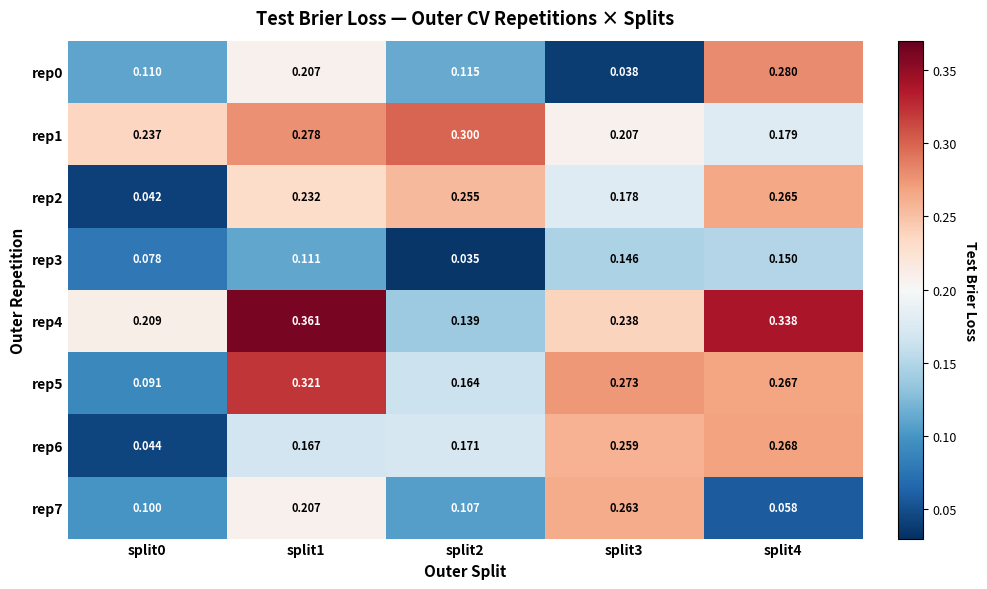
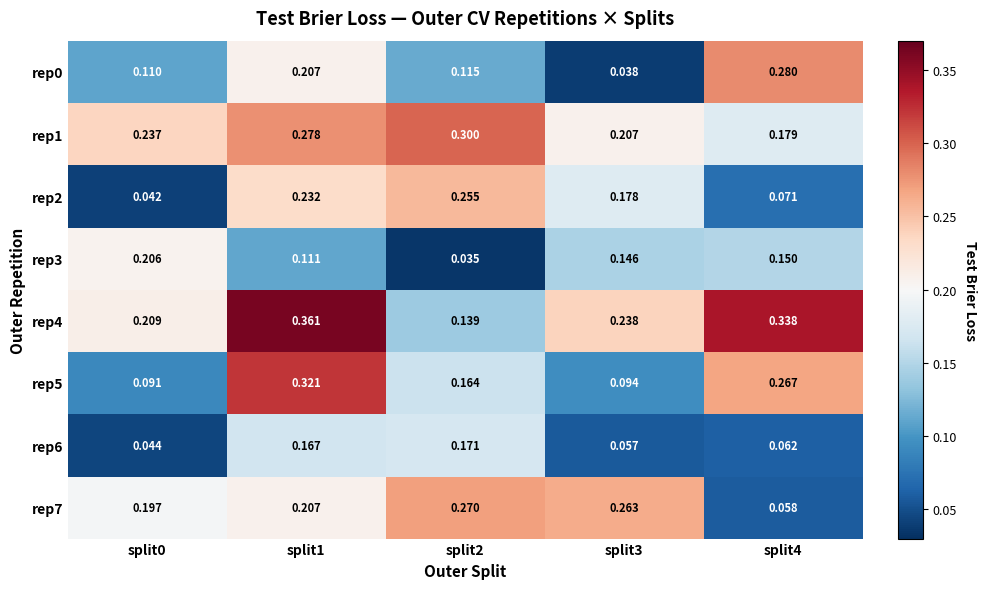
  {
    "rep0": {
      "split0": 0.110,
      "split1": 0.207,
      "split2": 0.115,
      "split3": 0.038,
      "split4": 0.280
    },
    "rep1": {
      "split0": 0.237,
      "split1": 0.278,
      "split2": 0.300,
      "split3": 0.207,
      "split4": 0.179
    },
    "rep2": {
      "split0": 0.042,
      "split1": 0.232,
      "split2": 0.255,
      "split3": 0.178,
-     "split4": 0.265
+     "split4": 0.071
    },
    "rep3": {
-     "split0": 0.078,
+     "split0": 0.206,
      "split1": 0.111,
      "split2": 0.035,
      "split3": 0.146,
      "split4": 0.150
    },
    "rep4": {
      "split0": 0.209,
      "split1": 0.361,
      "split2": 0.139,
      "split3": 0.238,
      "split4": 0.338
    },
    "rep5": {
      "split0": 0.091,
      "split1": 0.321,
      "split2": 0.164,
-     "split3": 0.273,
+     "split3": 0.094,
      "split4": 0.267
    },
    "rep6": {
      "split0": 0.044,
      "split1": 0.167,
      "split2": 0.171,
-     "split3": 0.259,
-     "split4": 0.268
+     "split3": 0.057,
+     "split4": 0.062
    },
    "rep7": {
-     "split0": 0.100,
+     "split0": 0.197,
      "split1": 0.207,
-     "split2": 0.107,
+     "split2": 0.270,
      "split3": 0.263,
      "split4": 0.058
    }
  }
